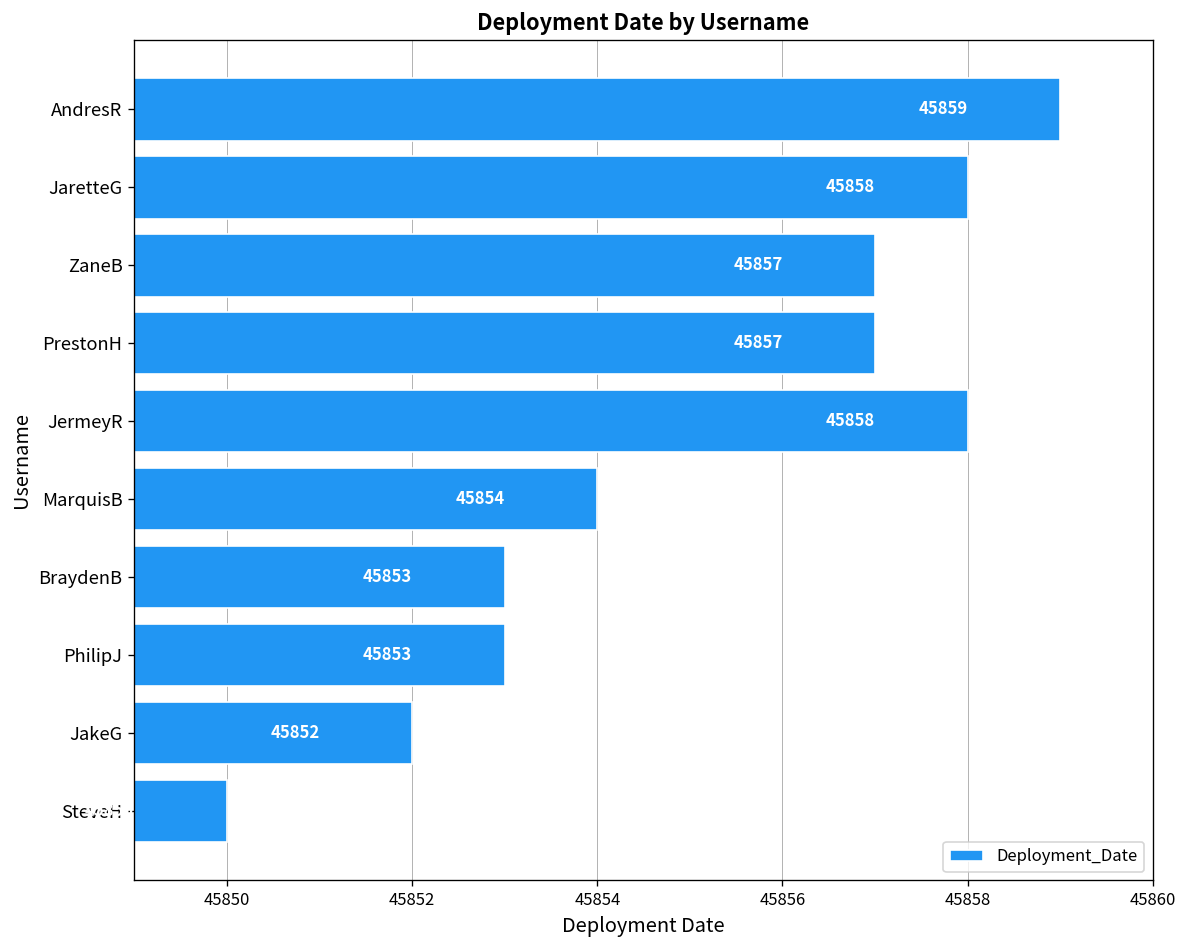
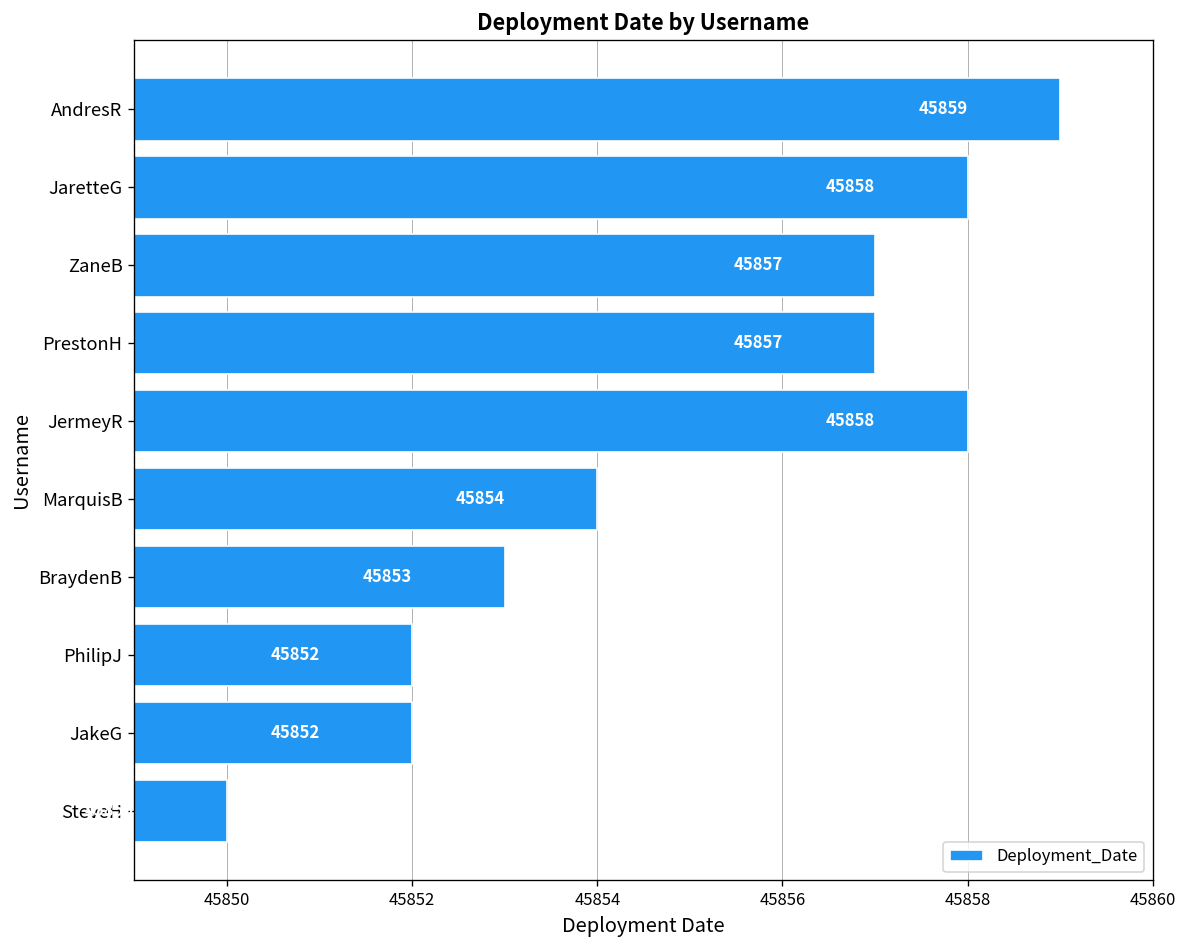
  {
    "AndresR": 45859,
    "JaretteG": 45858,
    "ZaneB": 45857,
    "PrestonH": 45857,
    "JermeyR": 45858,
    "MarquisB": 45854,
    "BraydenB": 45853,
-   "PhilipJ": 45853,
+   "PhilipJ": 45852,
    "JakeG": 45852
  }
